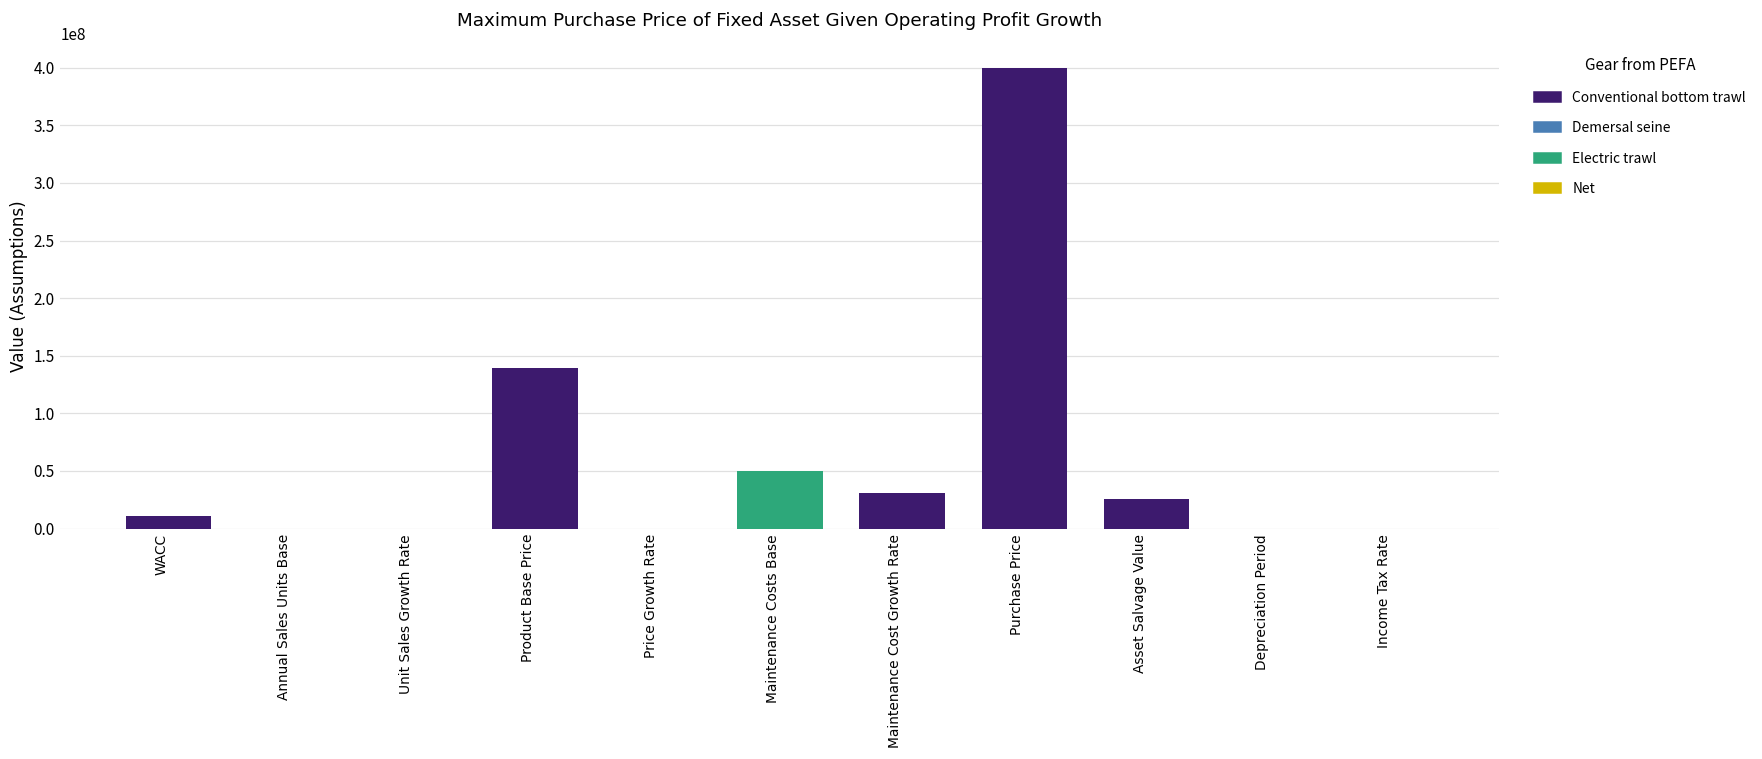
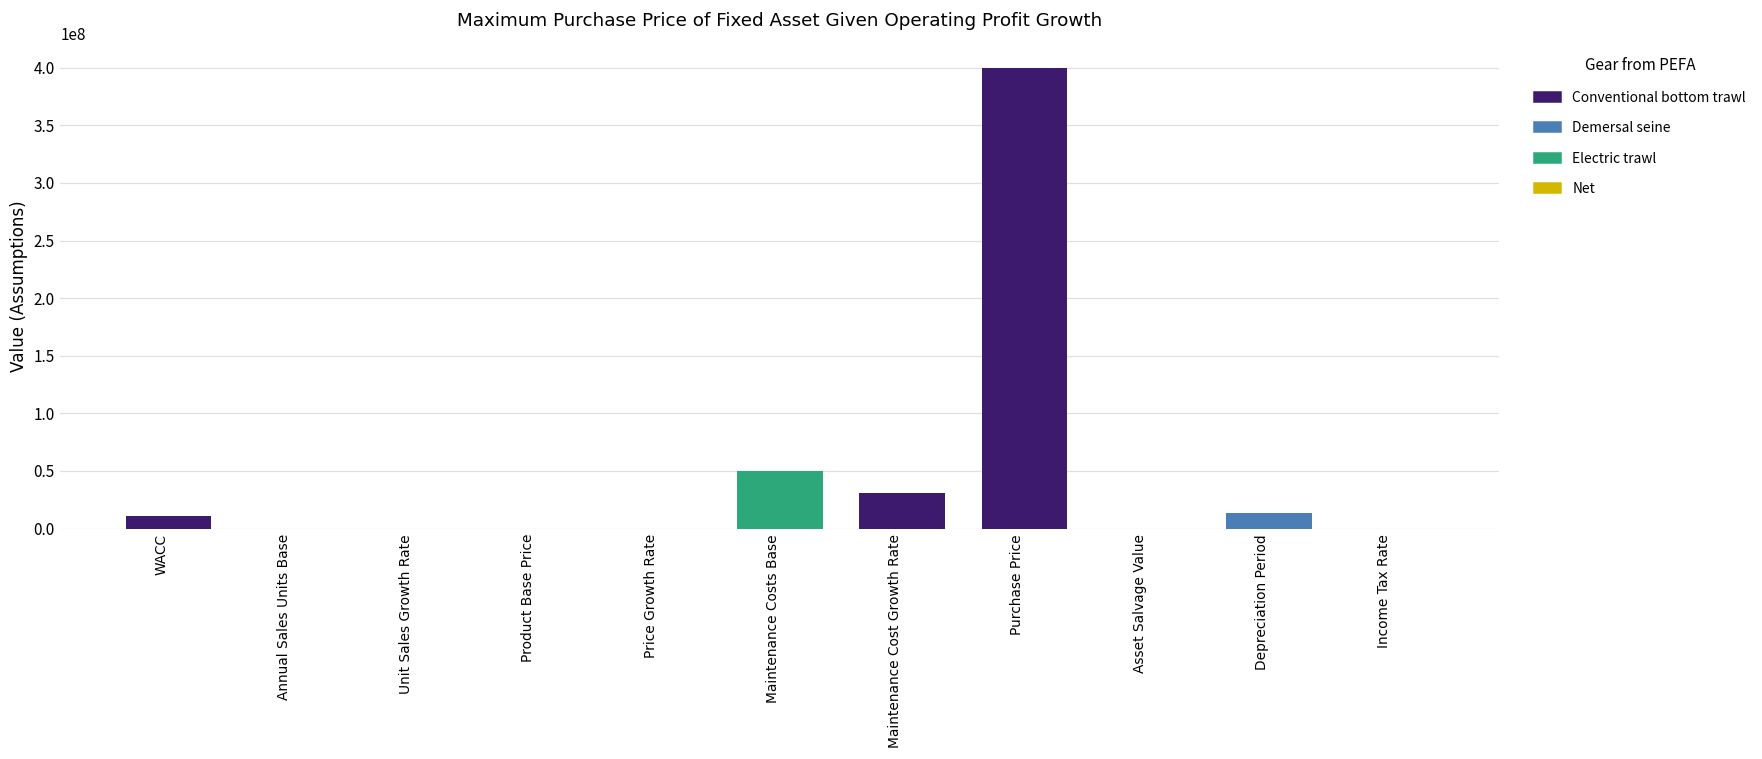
  {
    "WACC": 11000000,
-   "Product Base Price": 139000000,
+   "Product Base Price": 0,
    "Maintenance Costs Base": 50000000,
    "Maintenance Cost Growth Rate": 30000000,
    "Purchase Price": 400000000,
-   "Asset Salvage Value": 26000000,
-   "Depreciation Period": 0
+   "Asset Salvage Value": 0,
+   "Depreciation Period": 14000000
  }
